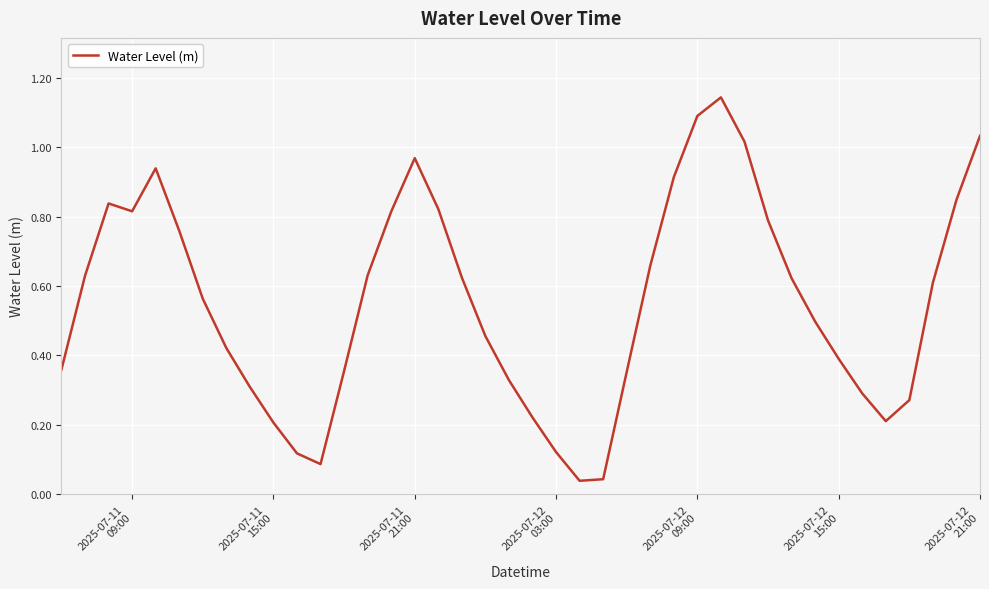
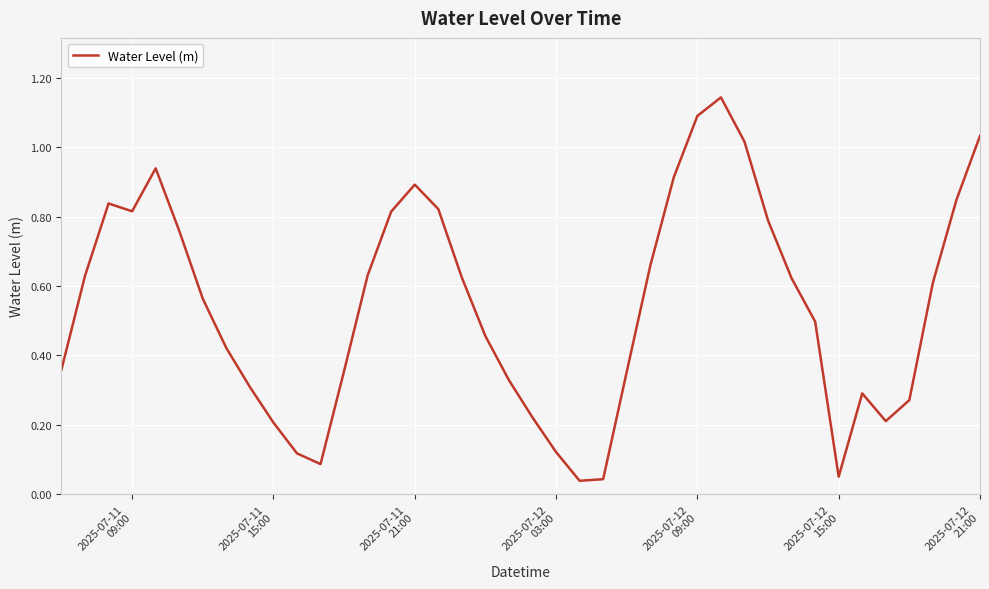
  {
    "2025-07-11 09:00": 0.82,
    "2025-07-11 15:00": 0.21,
-   "2025-07-11 21:00": 0.97,
+   "2025-07-11 21:00": 0.89,
    "2025-07-12 03:00": 0.12,
    "2025-07-12 09:00": 1.09,
-   "2025-07-12 15:00": 0.39,
+   "2025-07-12 15:00": 0.05,
    "2025-07-12 21:00": 1.03
  }
